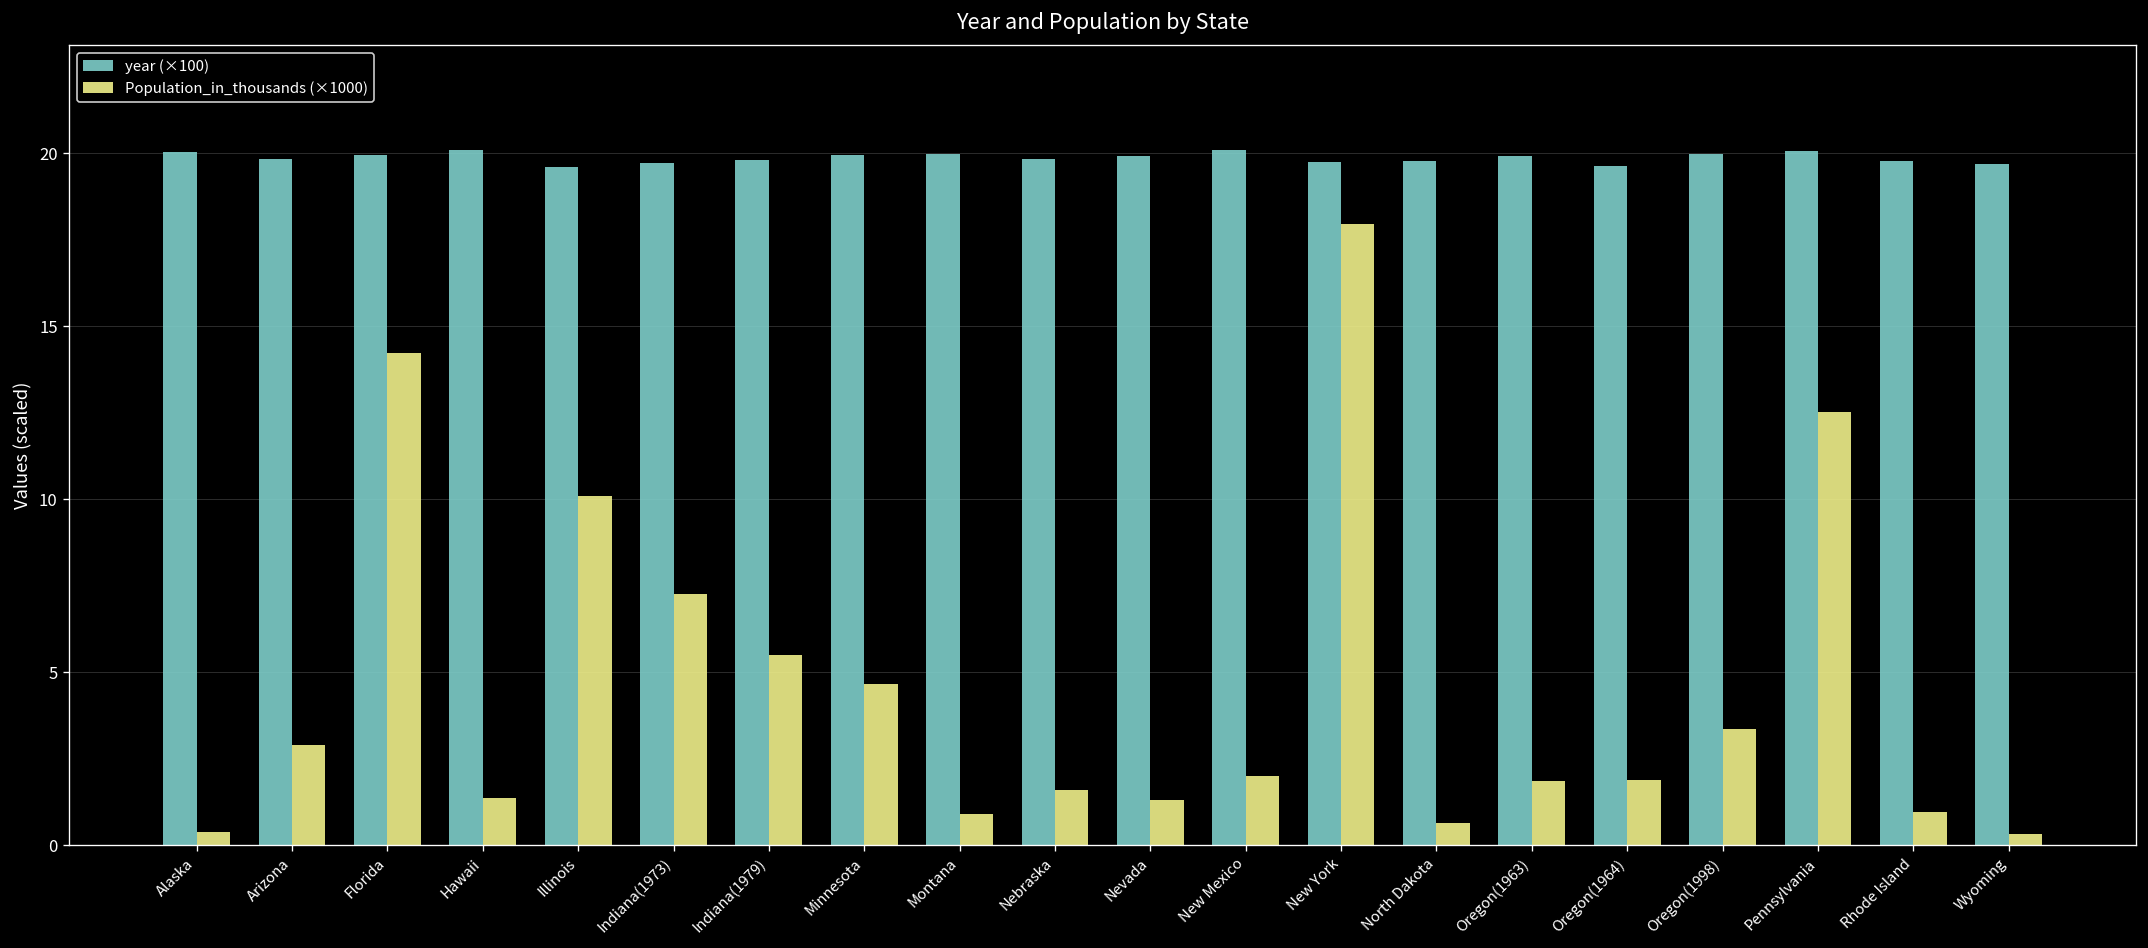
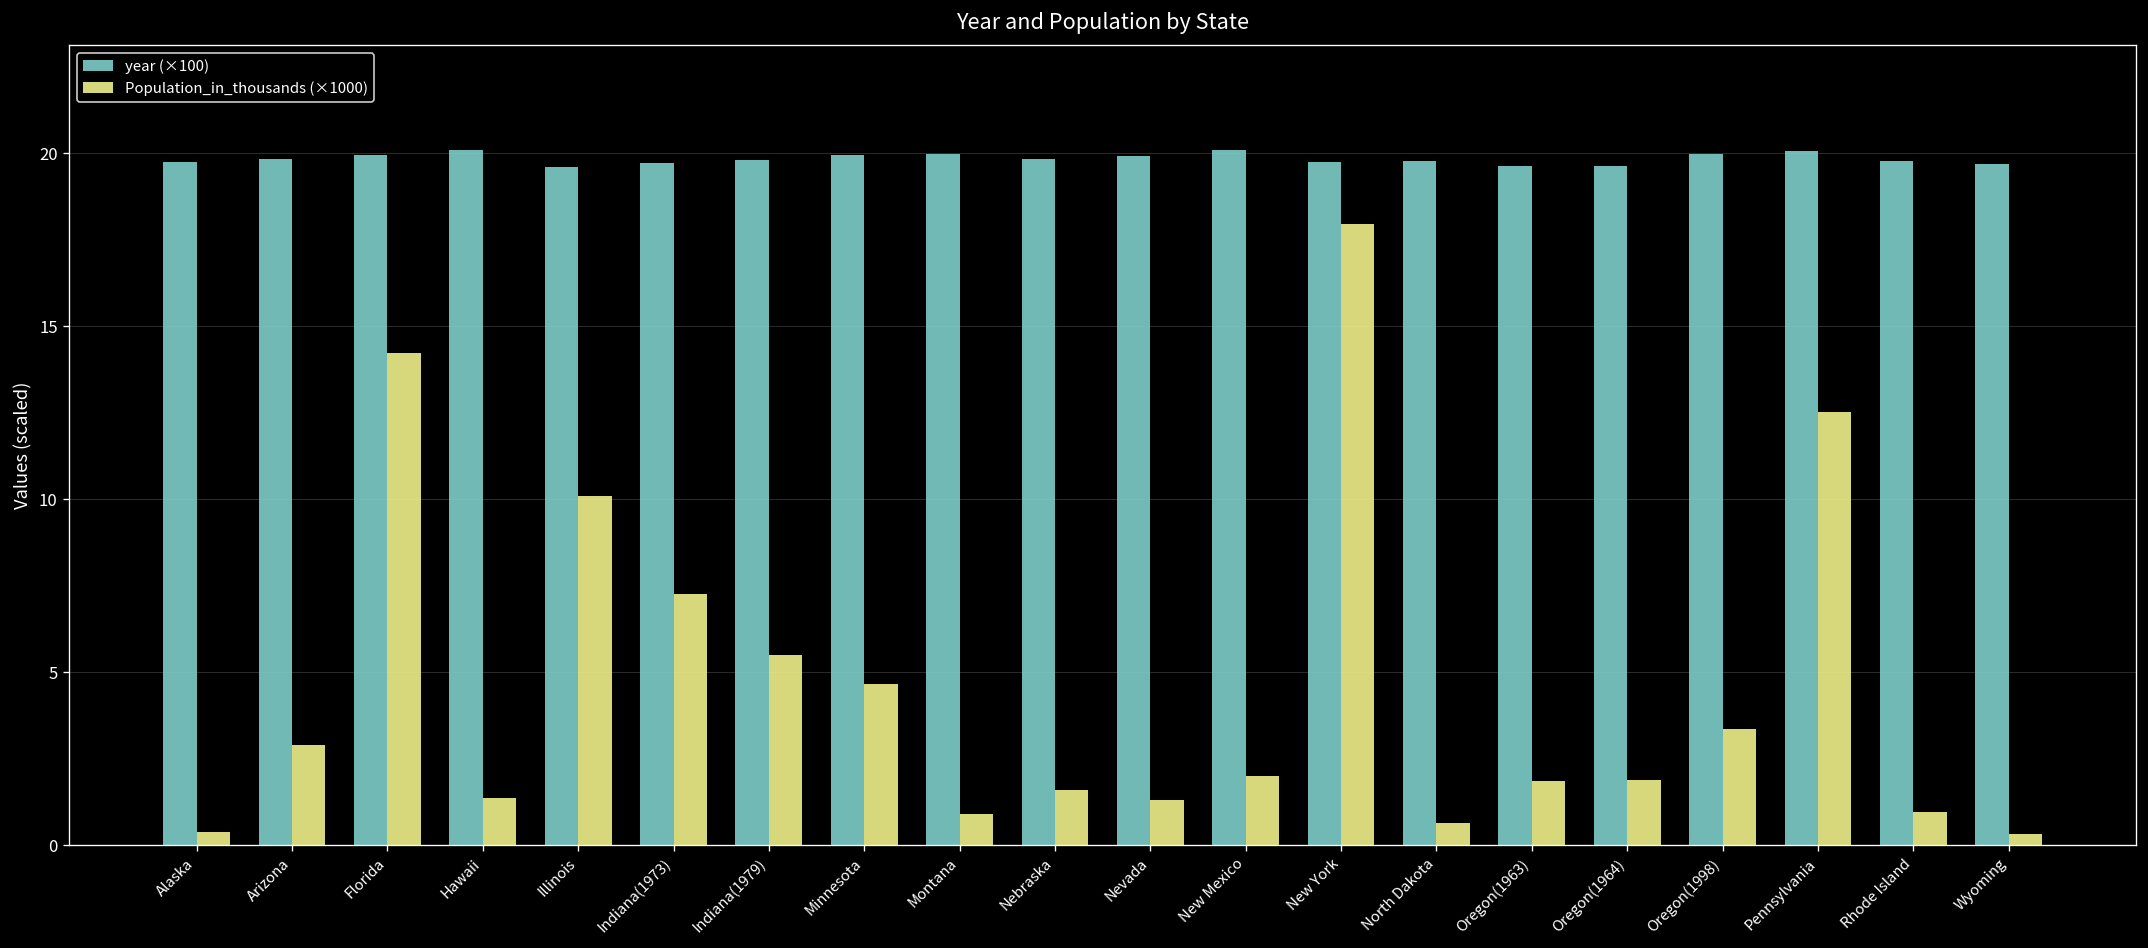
  {
    "year (×100)": {
-     "Alaska": 20.0,
+     "Alaska": 19.8,
      "Arizona": 19.8,
      "Florida": 19.9,
      "Hawaii": 20.1,
      "Illinois": 19.6,
      "Indiana(1973)": 19.7,
      "Indiana(1979)": 19.8,
      "Minnesota": 20.0,
      "Montana": 20.0,
      "Nebraska": 19.8,
      "Nevada": 19.9,
      "New Mexico": 20.1,
      "New York": 19.8,
      "North Dakota": 19.8,
-     "Oregon(1963)": 19.9,
+     "Oregon(1963)": 19.6,
      "Oregon(1964)": 19.6,
      "Oregon(1998)": 20.0,
      "Pennsylvania": 20.1,
      "Rhode Island": 19.8,
      "Wyoming": 19.7
    },
    "Population_in_thousands (×1000)": {
      "Alaska": 0.4,
      "Arizona": 2.9,
      "Florida": 14.2,
      "Hawaii": 1.4,
      "Illinois": 10.1,
      "Indiana(1973)": 7.2,
      "Indiana(1979)": 5.5,
      "Minnesota": 4.7,
      "Montana": 0.9,
      "Nebraska": 1.6,
      "Nevada": 1.3,
      "New Mexico": 2.0,
      "New York": 17.9,
      "North Dakota": 0.7,
      "Oregon(1963)": 1.9,
      "Oregon(1964)": 1.9,
      "Oregon(1998)": 3.4,
      "Pennsylvania": 12.5,
      "Rhode Island": 1.0,
      "Wyoming": 0.3
    }
  }
